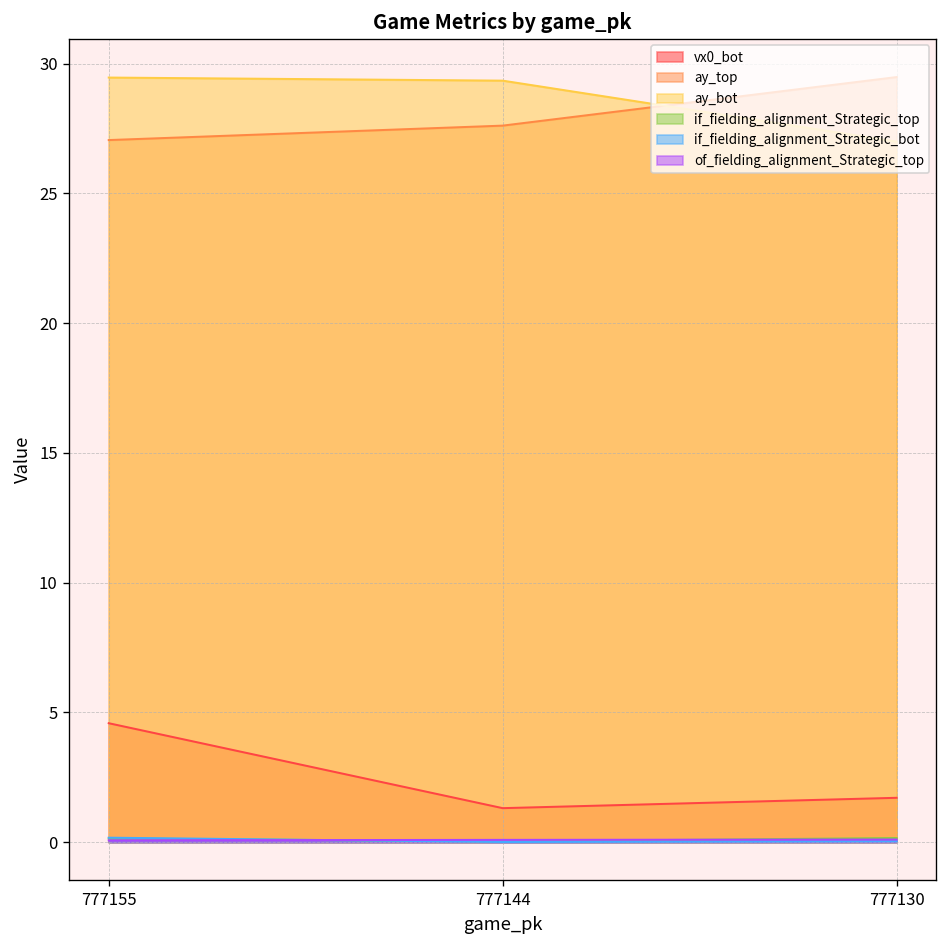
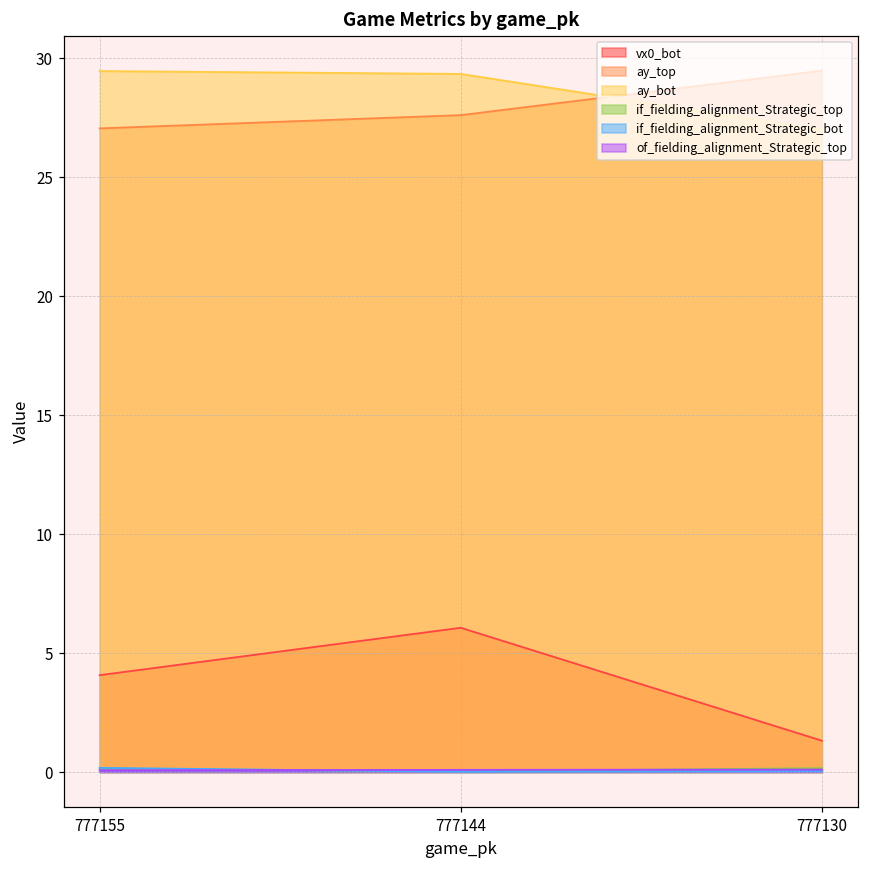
  {
    "vx0_bot": {
-     "777155": 4.6,
-     "777144": 1.3,
-     "777130": 1.7
+     "777155": 4.1,
+     "777144": 6.1,
+     "777130": 1.3
    }
  }
